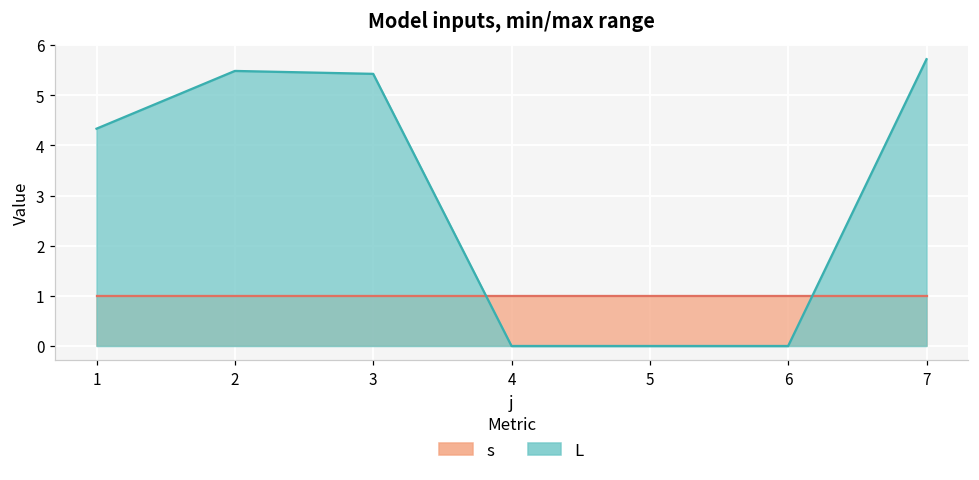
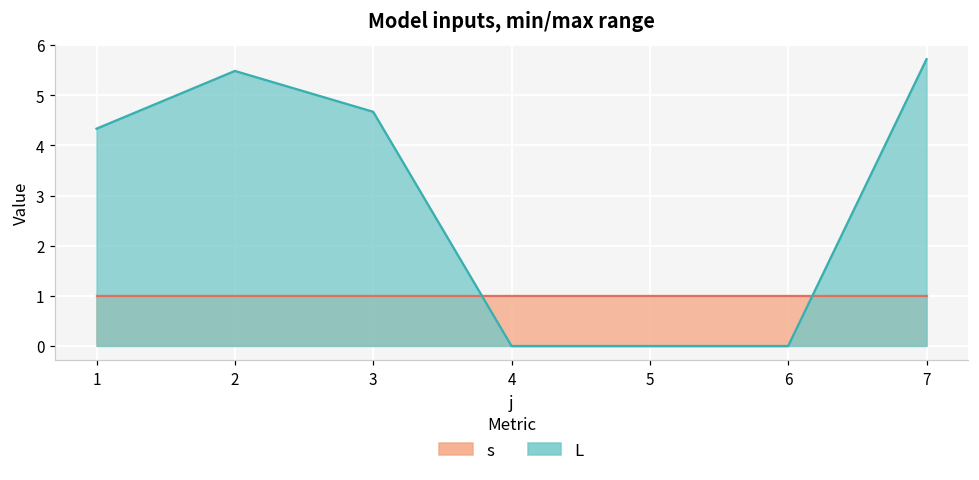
  {
    "s": {
      "1": 1.0,
      "2": 1.0,
      "3": 1.0,
      "4": 1.0,
      "5": 1.0,
      "6": 1.0,
      "7": 1.0
    },
    "L": {
      "1": 4.3,
      "2": 5.5,
-     "3": 5.4,
+     "3": 4.7,
      "4": 0.0,
      "5": 0.0,
      "6": 0.0,
      "7": 5.7
    }
  }
